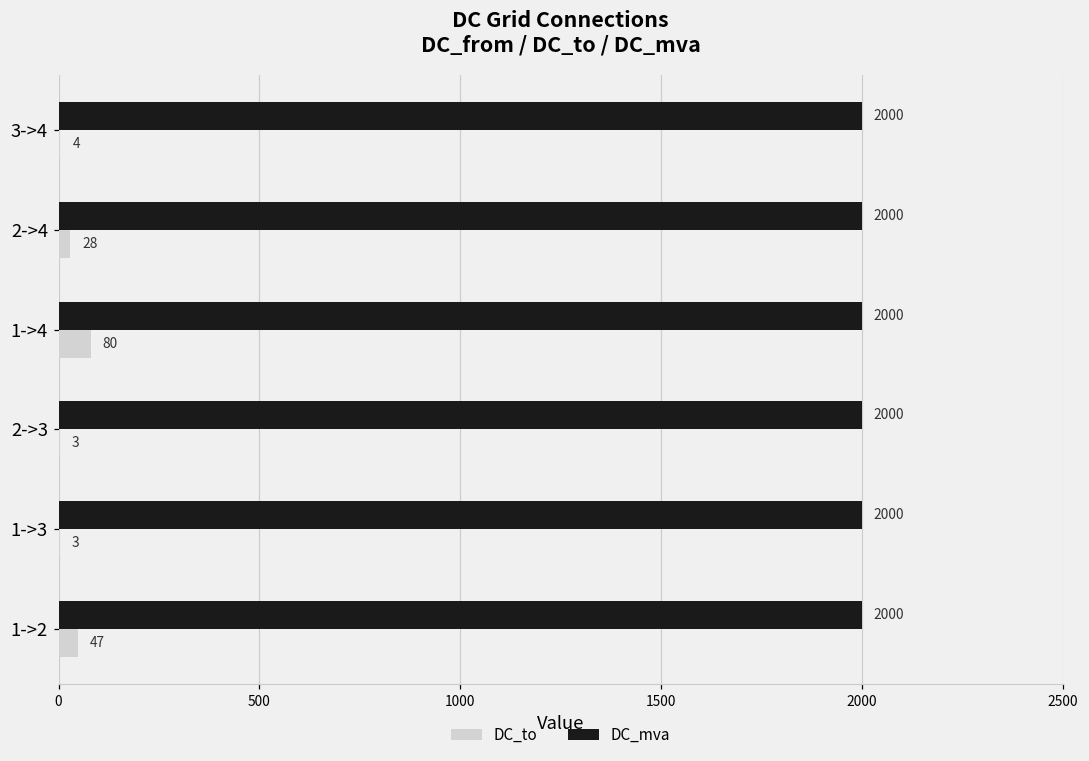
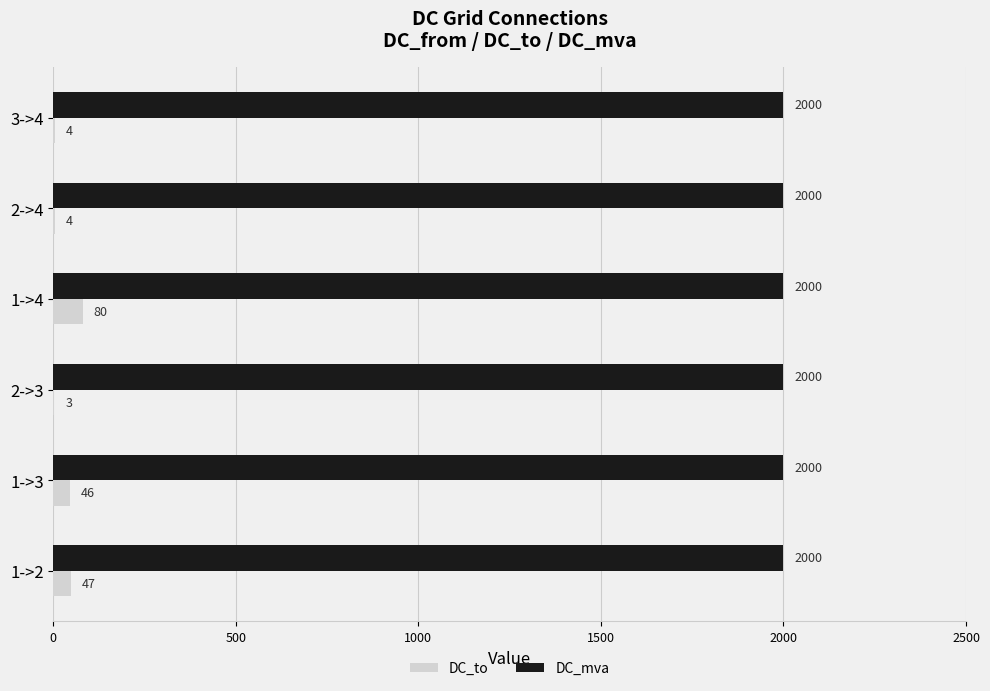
  {
    "DC_to": {
      "3->4": 4,
-     "2->4": 28,
+     "2->4": 4,
      "1->4": 80,
      "2->3": 3,
-     "1->3": 3,
+     "1->3": 46,
      "1->2": 47
    },
    "DC_mva": {
      "3->4": 2000,
      "2->4": 2000,
      "1->4": 2000,
      "2->3": 2000,
      "1->3": 2000,
      "1->2": 2000
    }
  }
